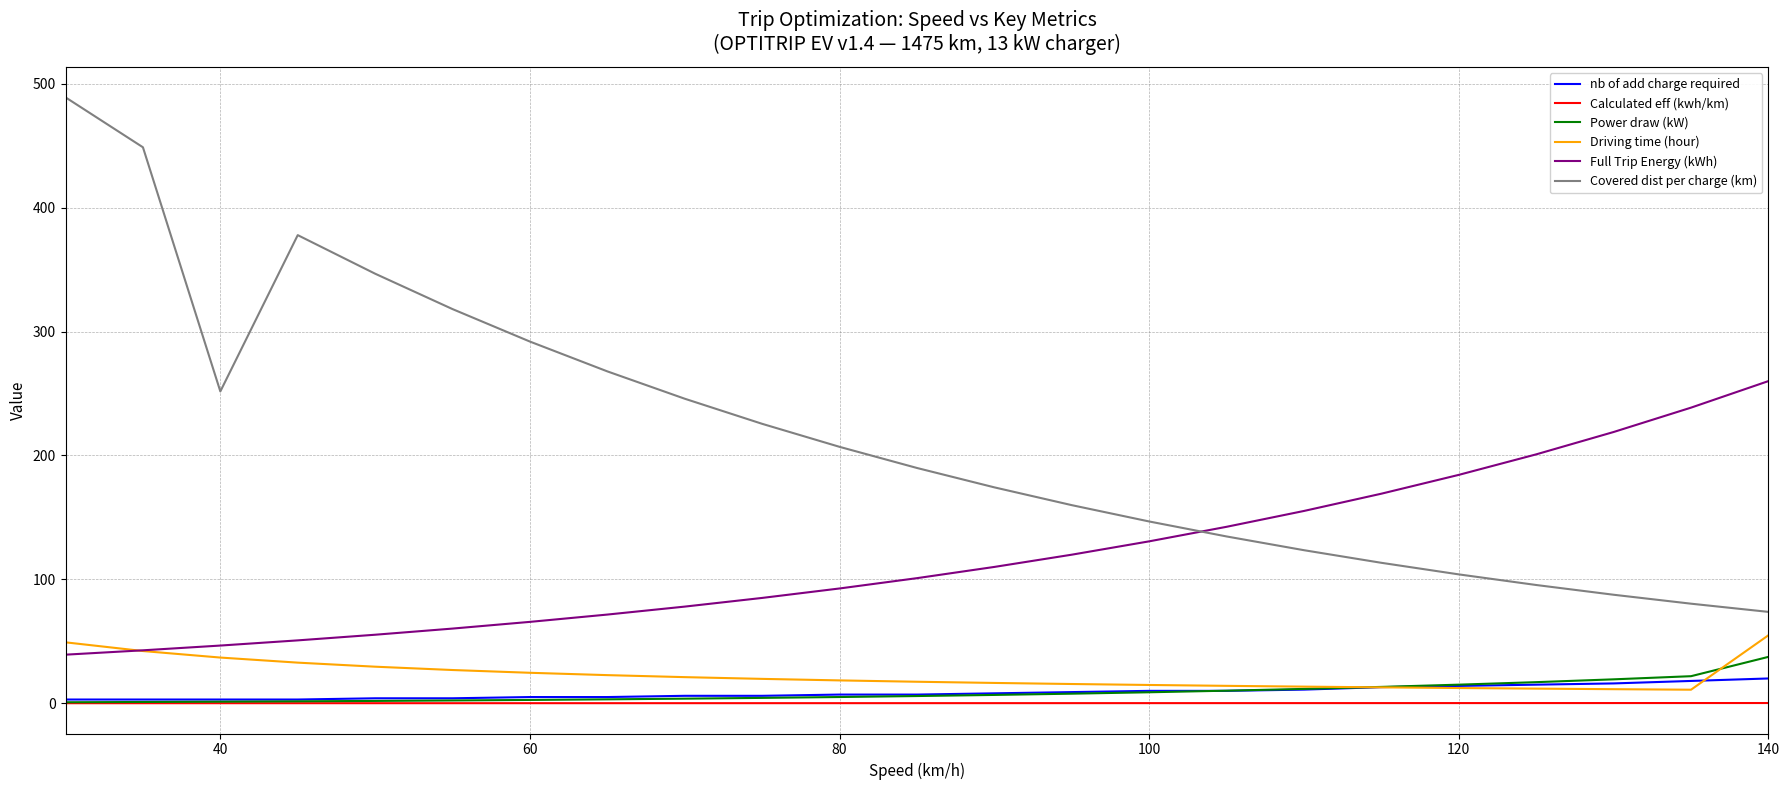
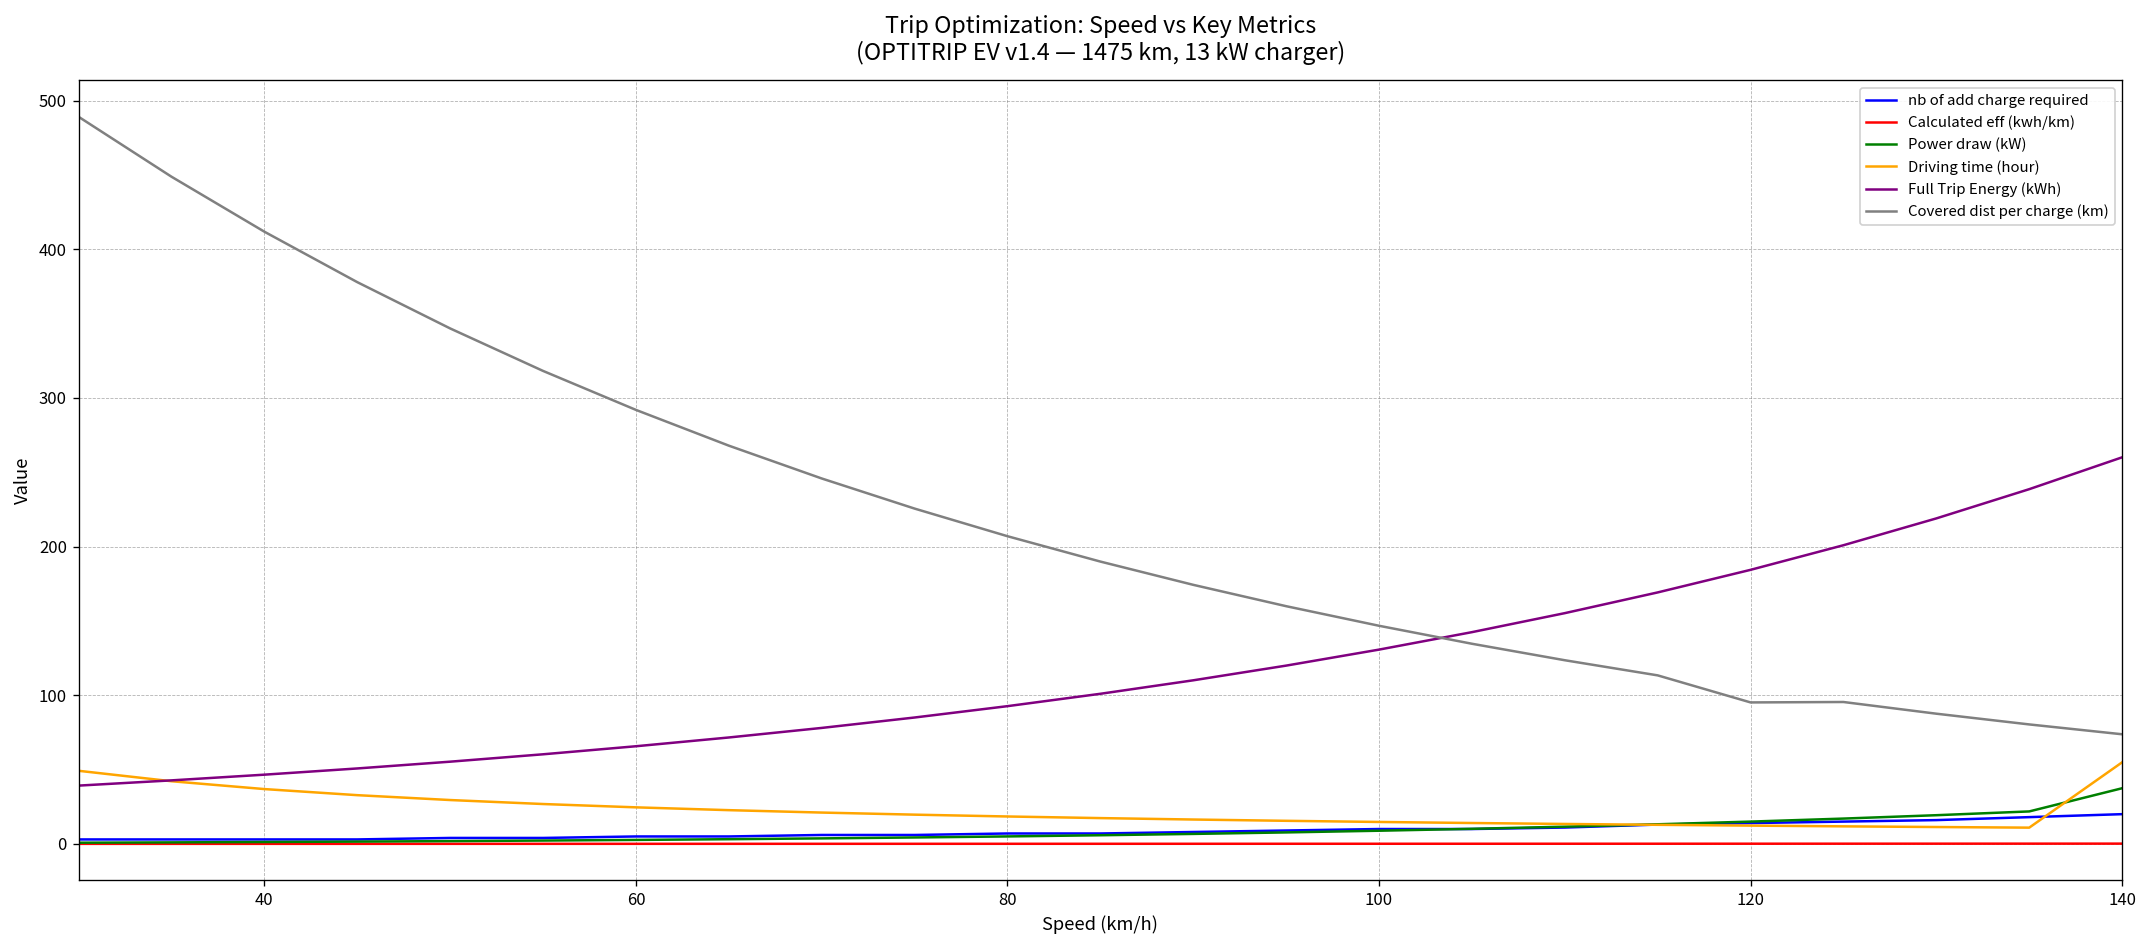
  {
    "nb of add charge required": {
      "60": 5,
      "140": 20
    },
    "Calculated eff (kwh/km)": {
      "60": 0,
      "80": 0,
      "100": 0,
      "120": 0,
      "140": 0
    },
    "Power draw (kW)": {
      "60": 3,
      "140": 37
    },
    "Driving time (hour)": {
      "40": 37,
      "60": 25,
      "80": 18,
      "100": 15,
      "140": 55
    },
    "Full Trip Energy (kWh)": {
      "40": 47,
      "60": 66,
      "80": 93,
      "100": 131,
      "120": 184,
      "140": 260
    },
    "Covered dist per charge (km)": {
-     "40": 252,
+     "40": 412,
      "60": 292,
      "80": 207,
      "100": 147,
-     "120": 104,
+     "120": 95,
      "140": 74
    }
  }
